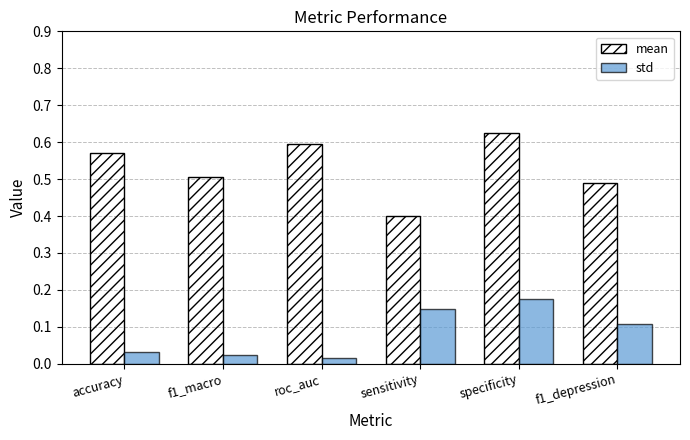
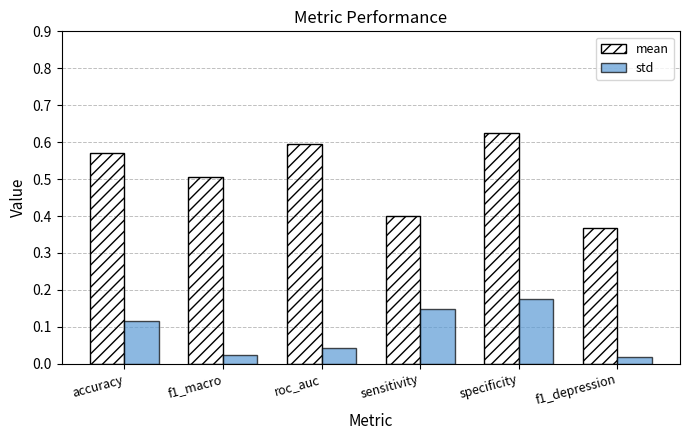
  {
    "mean": {
      "accuracy": 0.57,
      "f1_macro": 0.51,
      "roc_auc": 0.59,
      "sensitivity": 0.40,
      "specificity": 0.63,
-     "f1_depression": 0.49
+     "f1_depression": 0.37
    },
    "std": {
-     "accuracy": 0.03,
+     "accuracy": 0.12,
      "f1_macro": 0.02,
-     "roc_auc": 0.02,
+     "roc_auc": 0.04,
      "sensitivity": 0.15,
      "specificity": 0.18,
-     "f1_depression": 0.11
+     "f1_depression": 0.02
    }
  }
